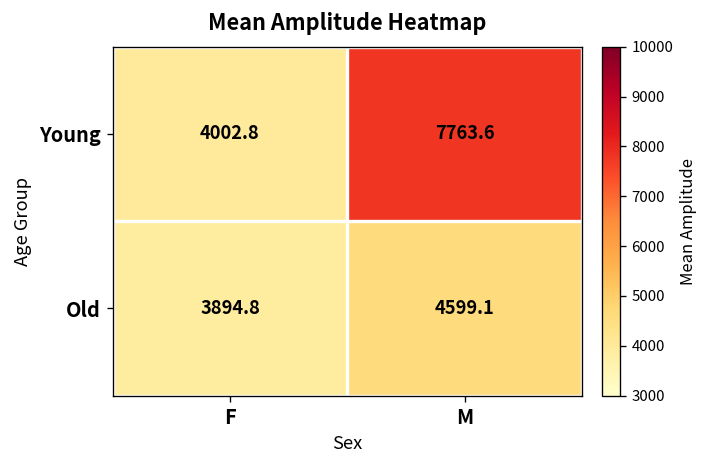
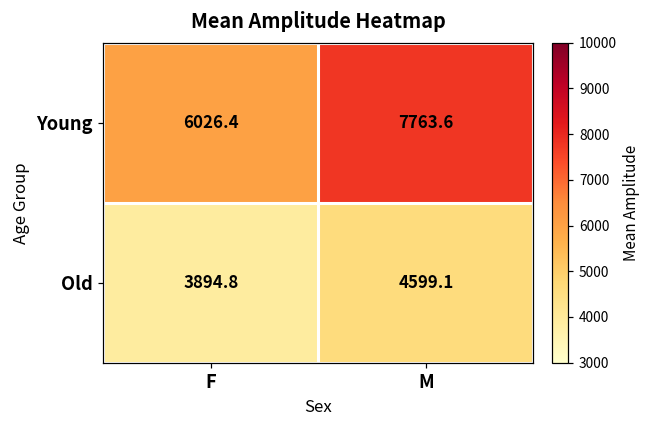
  {
    "Young": {
-     "F": 4002.8,
+     "F": 6026.4,
      "M": 7763.6
    },
    "Old": {
      "F": 3894.8,
      "M": 4599.1
    }
  }
